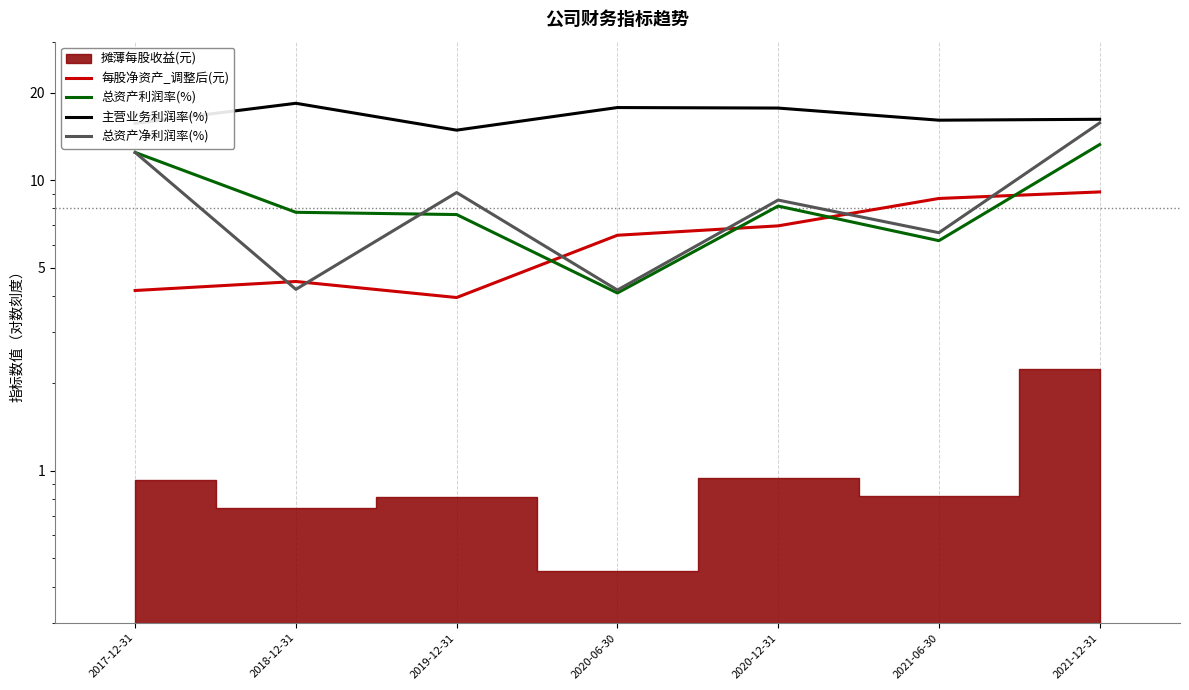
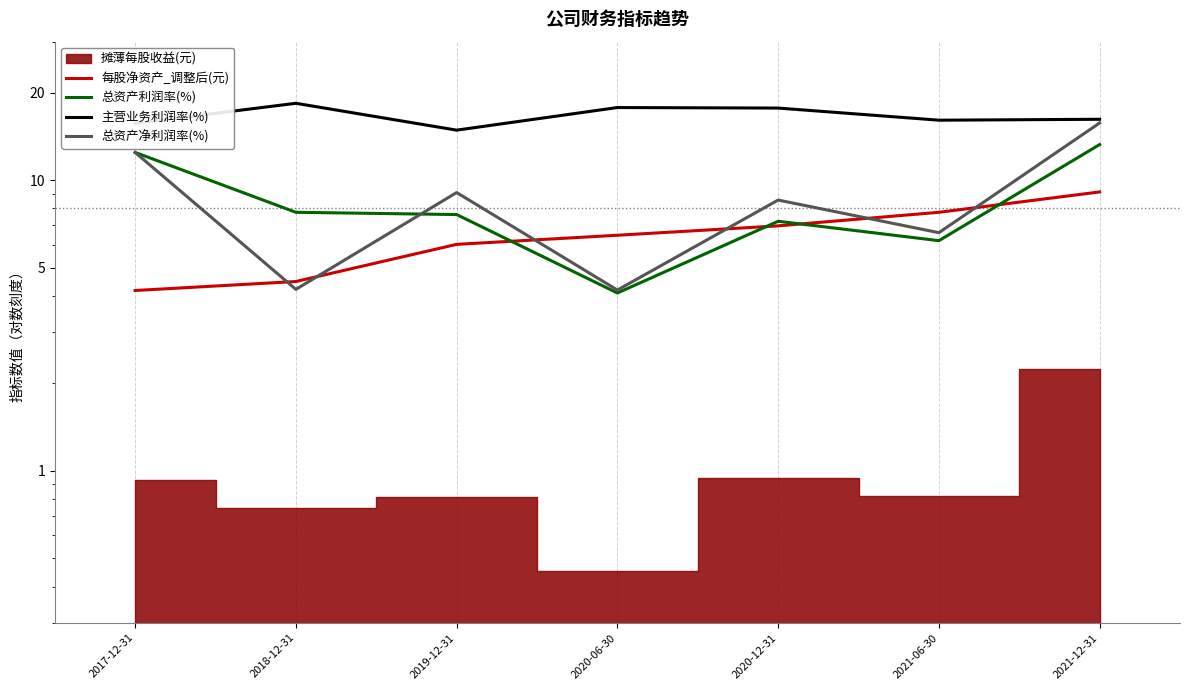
  {
    "每股净资产_调整后(元)": {
      "2017-12-31": 4.2,
      "2018-12-31": 4.5,
-     "2019-12-31": 4.0,
+     "2019-12-31": 6.0,
      "2020-06-30": 6.5,
      "2020-12-31": 7.0,
-     "2021-06-30": 8.7,
+     "2021-06-30": 7.8,
      "2021-12-31": 9.1
    },
    "总资产利润率(%)": {
      "2018-12-31": 7.8,
      "2019-12-31": 7.6,
      "2020-06-30": 4.1,
-     "2020-12-31": 8.2,
+     "2020-12-31": 7.2,
      "2021-06-30": 6.2,
      "2021-12-31": 13
    },
    "主营业务利润率(%)": {
      "2018-12-31": 18,
      "2019-12-31": 15,
      "2020-06-30": 18,
      "2020-12-31": 18,
      "2021-06-30": 16,
      "2021-12-31": 16
    },
    "总资产净利润率(%)": {
      "2018-12-31": 4.2,
      "2019-12-31": 9.1,
      "2020-06-30": 4.2,
      "2020-12-31": 8.6,
      "2021-06-30": 6.6,
      "2021-12-31": 16
    }
  }
